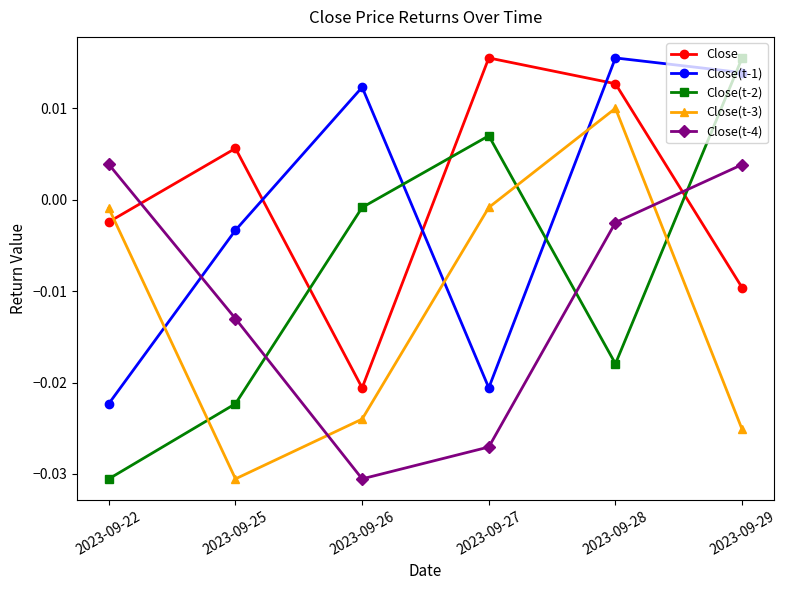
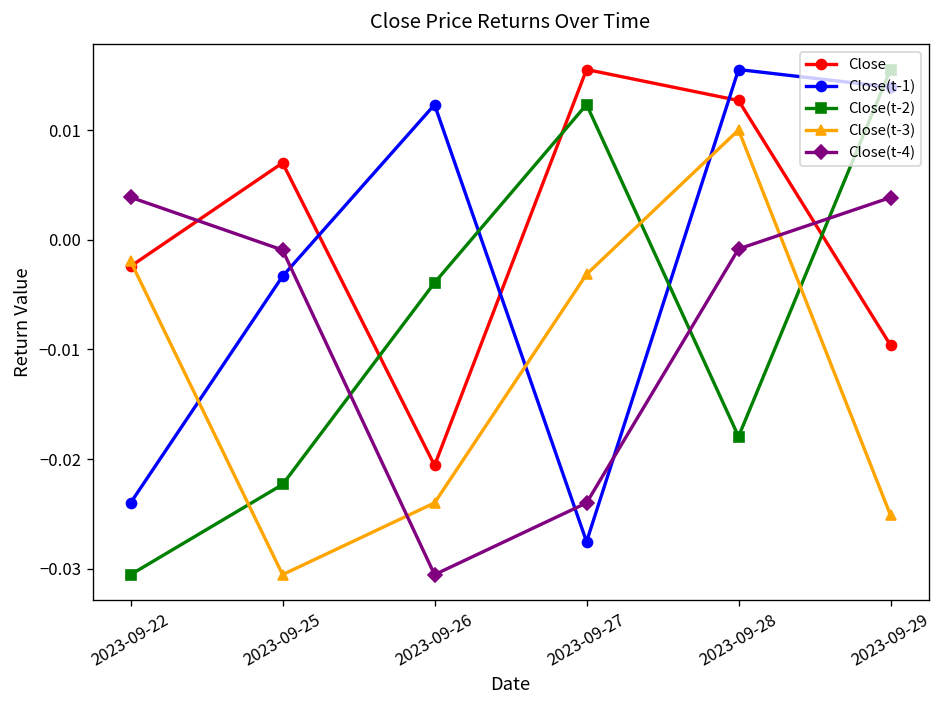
  {
    "Close": {
      "2023-09-22": -0.002,
-     "2023-09-25": 0.006,
+     "2023-09-25": 0.007,
      "2023-09-26": -0.021,
      "2023-09-27": 0.016,
      "2023-09-28": 0.013,
      "2023-09-29": -0.010
    },
    "Close(t-1)": {
-     "2023-09-22": -0.022,
+     "2023-09-22": -0.024,
      "2023-09-25": -0.003,
      "2023-09-26": 0.012,
-     "2023-09-27": -0.021,
+     "2023-09-27": -0.028,
      "2023-09-28": 0.016
    },
    "Close(t-2)": {
      "2023-09-22": -0.031,
      "2023-09-25": -0.022,
-     "2023-09-26": -0.001,
-     "2023-09-27": 0.007,
+     "2023-09-26": -0.004,
+     "2023-09-27": 0.012,
      "2023-09-28": -0.018
    },
    "Close(t-3)": {
-     "2023-09-22": -0.001,
+     "2023-09-22": -0.002,
      "2023-09-25": -0.031,
      "2023-09-26": -0.024,
-     "2023-09-27": -0.001,
+     "2023-09-27": -0.003,
      "2023-09-28": 0.010,
      "2023-09-29": -0.025
    },
    "Close(t-4)": {
      "2023-09-22": 0.004,
-     "2023-09-25": -0.013,
+     "2023-09-25": -0.001,
      "2023-09-26": -0.031,
-     "2023-09-27": -0.027,
-     "2023-09-28": -0.002,
+     "2023-09-27": -0.024,
+     "2023-09-28": -0.001,
      "2023-09-29": 0.004
    }
  }
